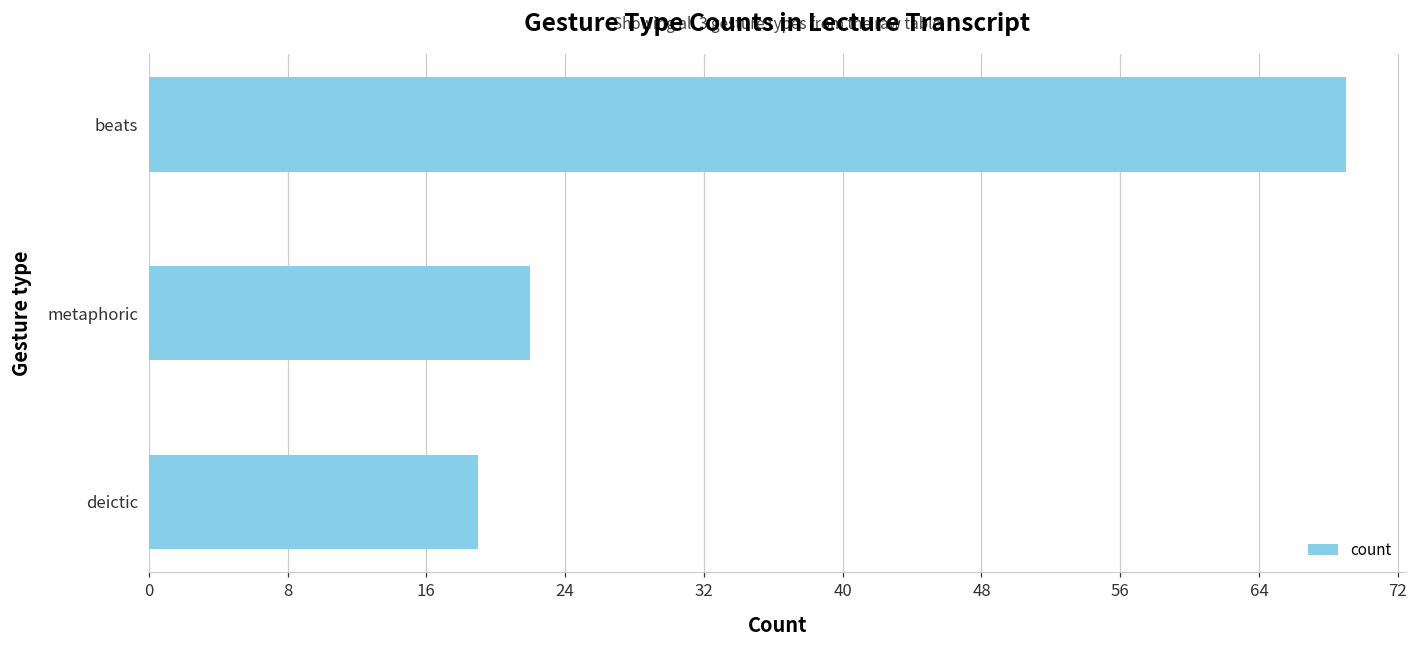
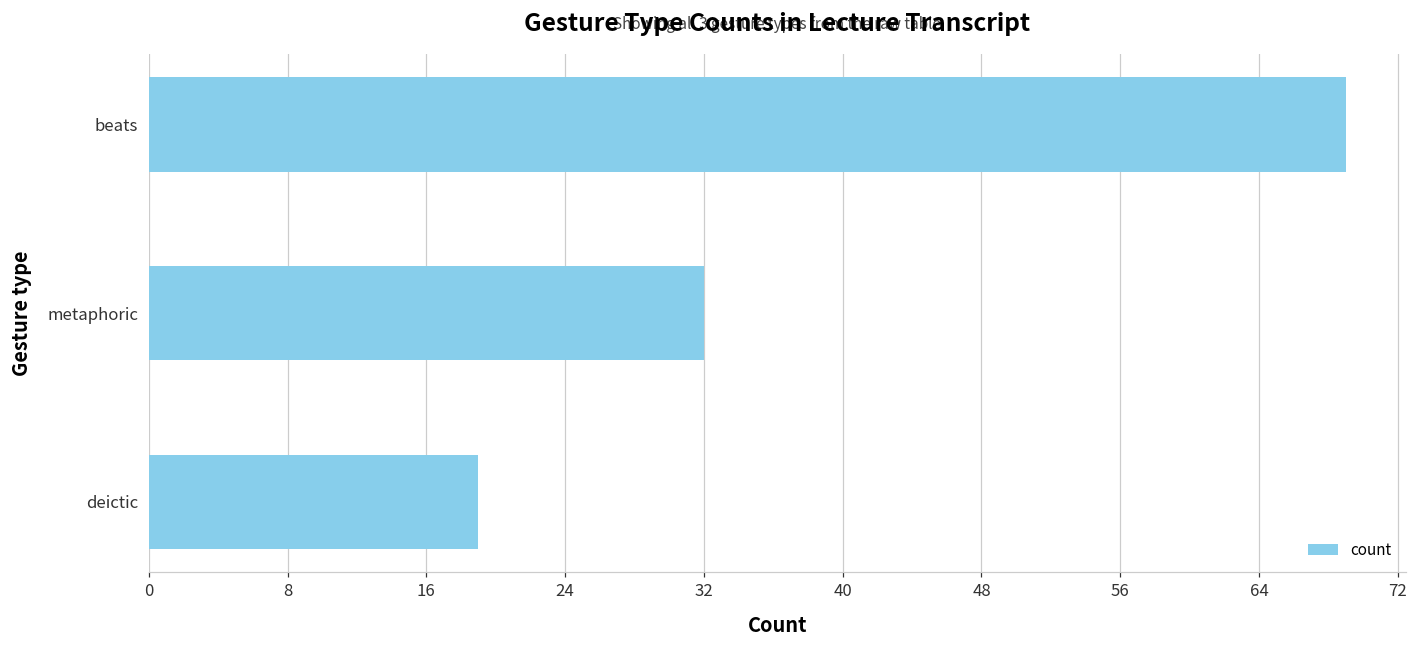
  {
    "beats": 69,
-   "metaphoric": 22,
+   "metaphoric": 32,
    "deictic": 19
  }
